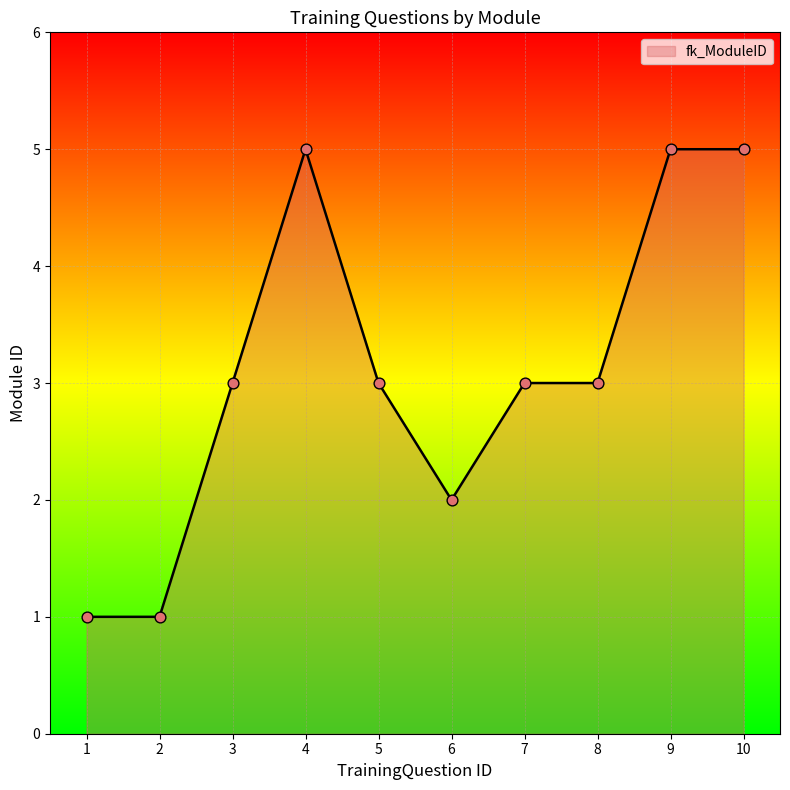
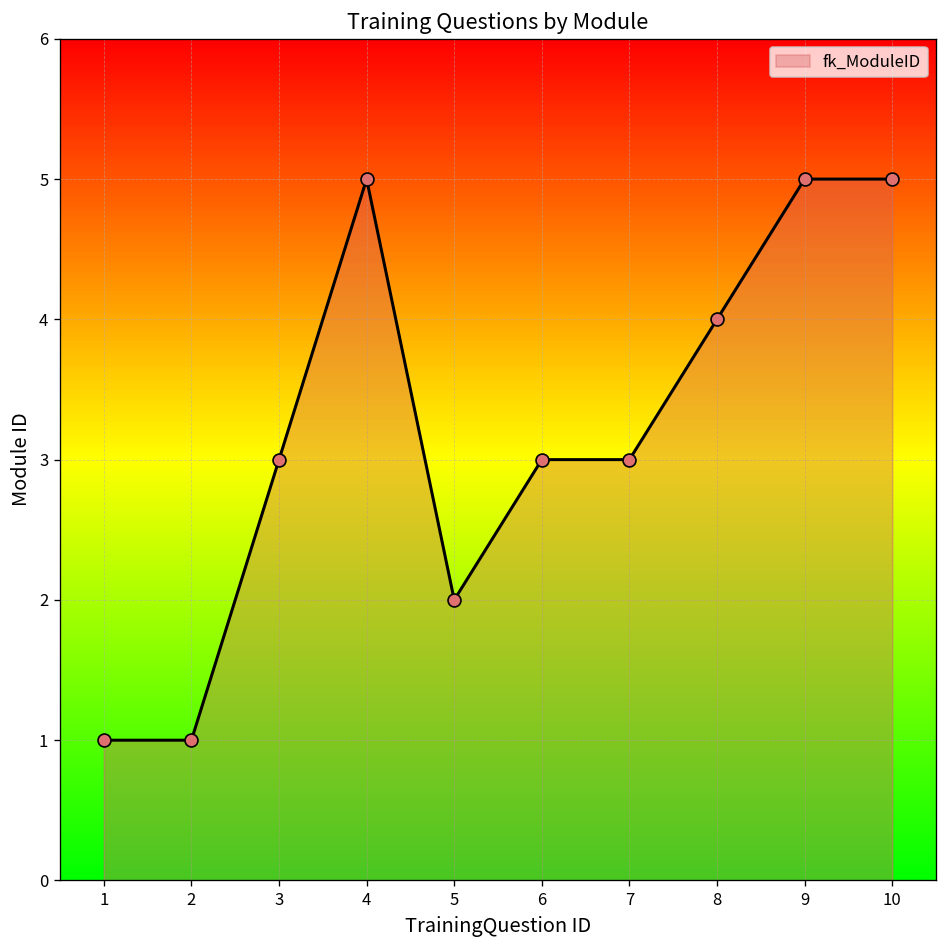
  {
    "1": 1,
    "2": 1,
    "3": 3,
    "4": 5,
-   "5": 3,
-   "6": 2,
+   "5": 2,
+   "6": 3,
    "7": 3,
-   "8": 3,
+   "8": 4,
    "9": 5,
    "10": 5
  }
